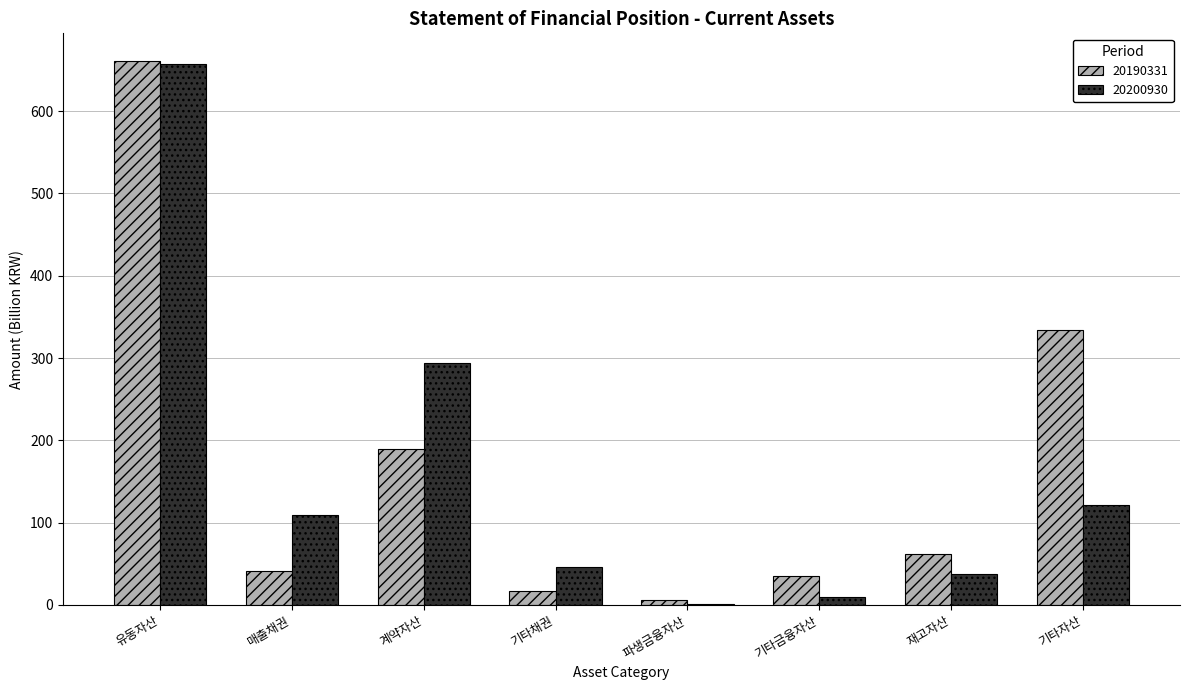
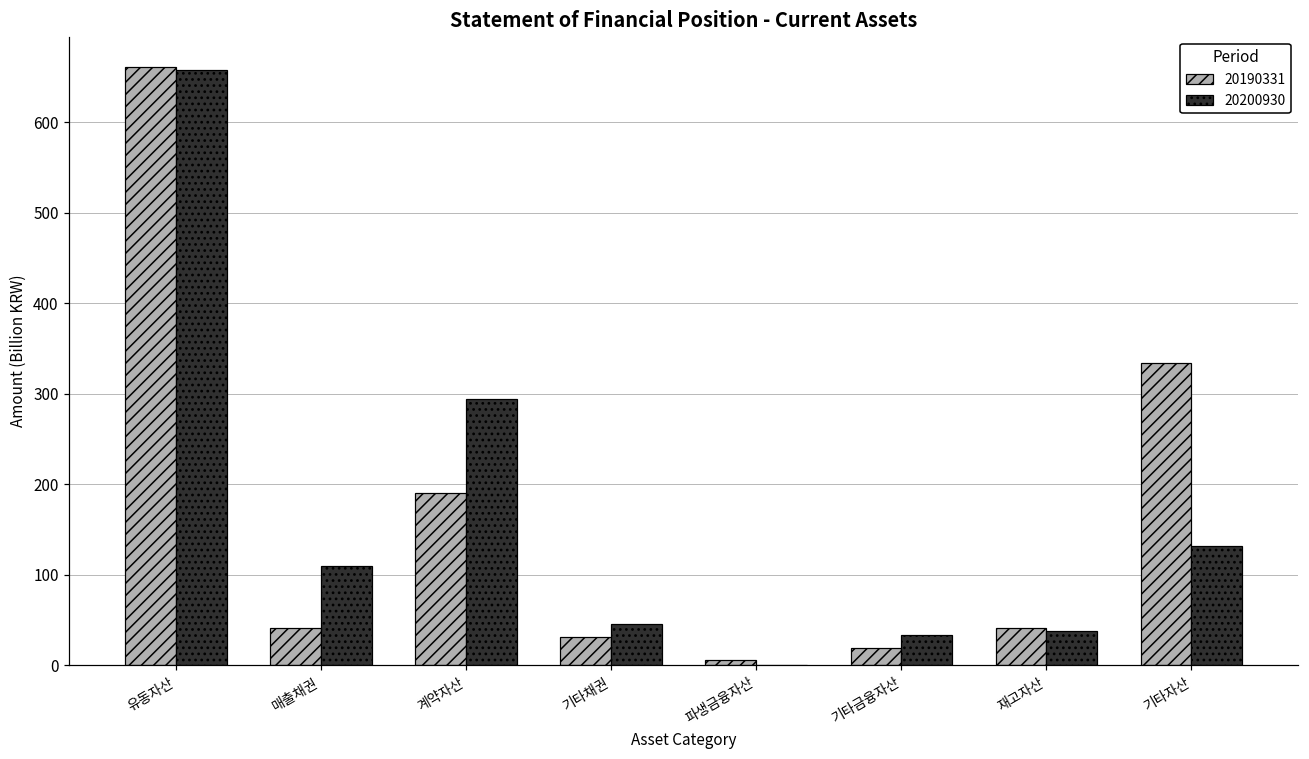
  {
    "20190331": {
      "유동자산": 660,
      "매출채권": 40,
      "계약자산": 190,
-     "기타채권": 20,
+     "기타채권": 30,
      "파생금융자산": 10,
-     "기타금융자산": 40,
-     "재고자산": 60,
+     "기타금융자산": 20,
+     "재고자산": 40,
      "기타자산": 330
    },
    "20200930": {
      "유동자산": 660,
      "매출채권": 110,
      "계약자산": 290,
      "기타채권": 50,
-     "기타금융자산": 10,
+     "기타금융자산": 30,
      "재고자산": 40,
-     "기타자산": 120
+     "기타자산": 130
    }
  }
